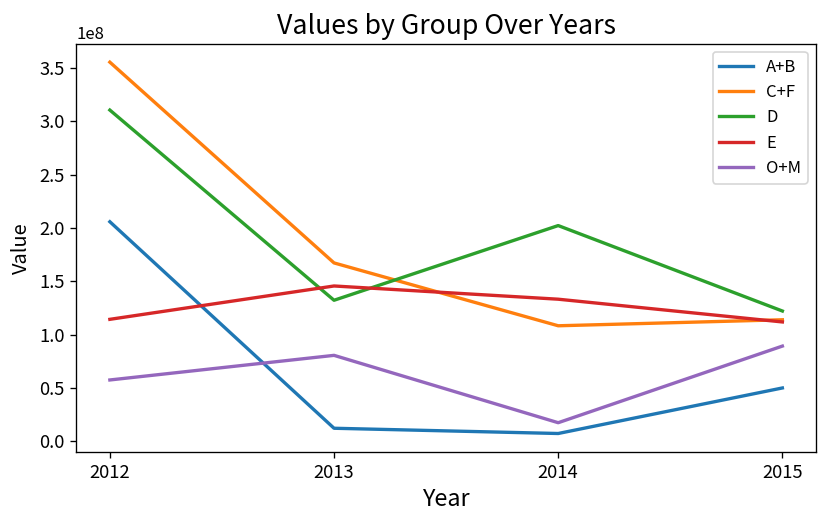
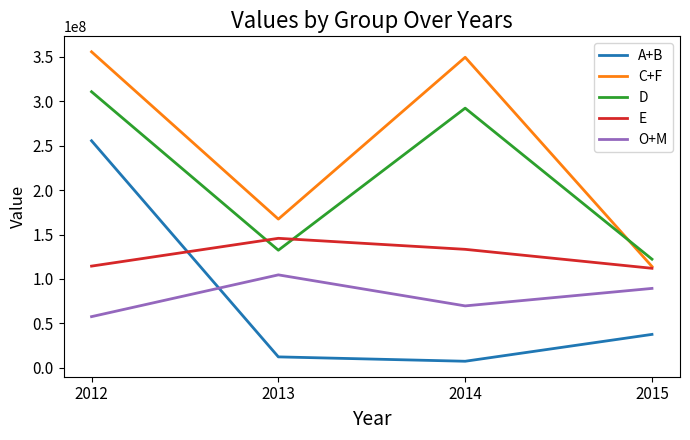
  {
    "A+B": {
-     "2012": 210000000,
+     "2012": 260000000,
      "2013": 10000000,
      "2014": 10000000,
-     "2015": 50000000
+     "2015": 40000000
    },
    "C+F": {
      "2012": 360000000,
      "2013": 170000000,
-     "2014": 110000000
+     "2014": 350000000
    },
    "D": {
      "2012": 310000000,
      "2013": 130000000,
-     "2014": 200000000,
+     "2014": 290000000,
      "2015": 120000000
    },
    "E": {
      "2012": 110000000,
      "2013": 150000000,
      "2014": 130000000
    },
    "O+M": {
      "2012": 60000000,
-     "2013": 80000000,
-     "2014": 20000000,
+     "2013": 100000000,
+     "2014": 70000000,
      "2015": 90000000
    }
  }
